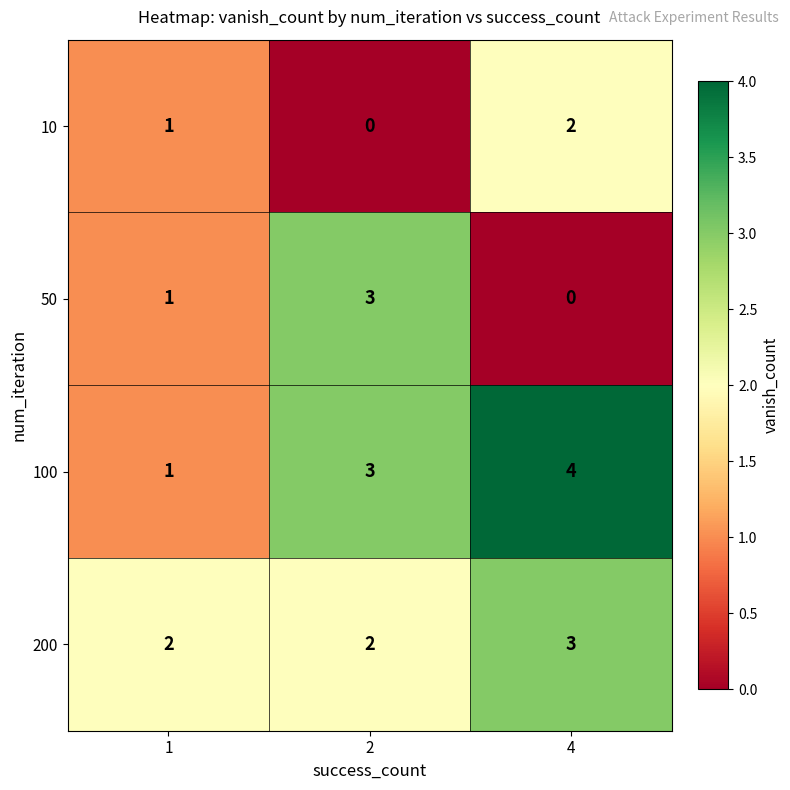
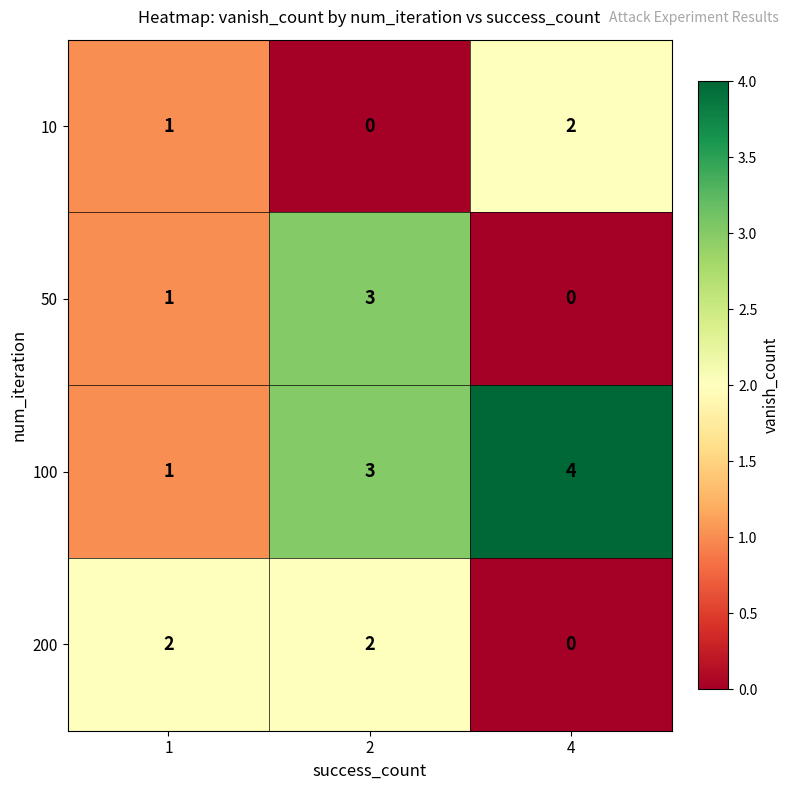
  {
    "10": {
      "1": 1,
      "2": 0,
      "4": 2
    },
    "50": {
      "1": 1,
      "2": 3,
      "4": 0
    },
    "100": {
      "1": 1,
      "2": 3,
      "4": 4
    },
    "200": {
      "1": 2,
      "2": 2,
-     "4": 3
+     "4": 0
    }
  }
